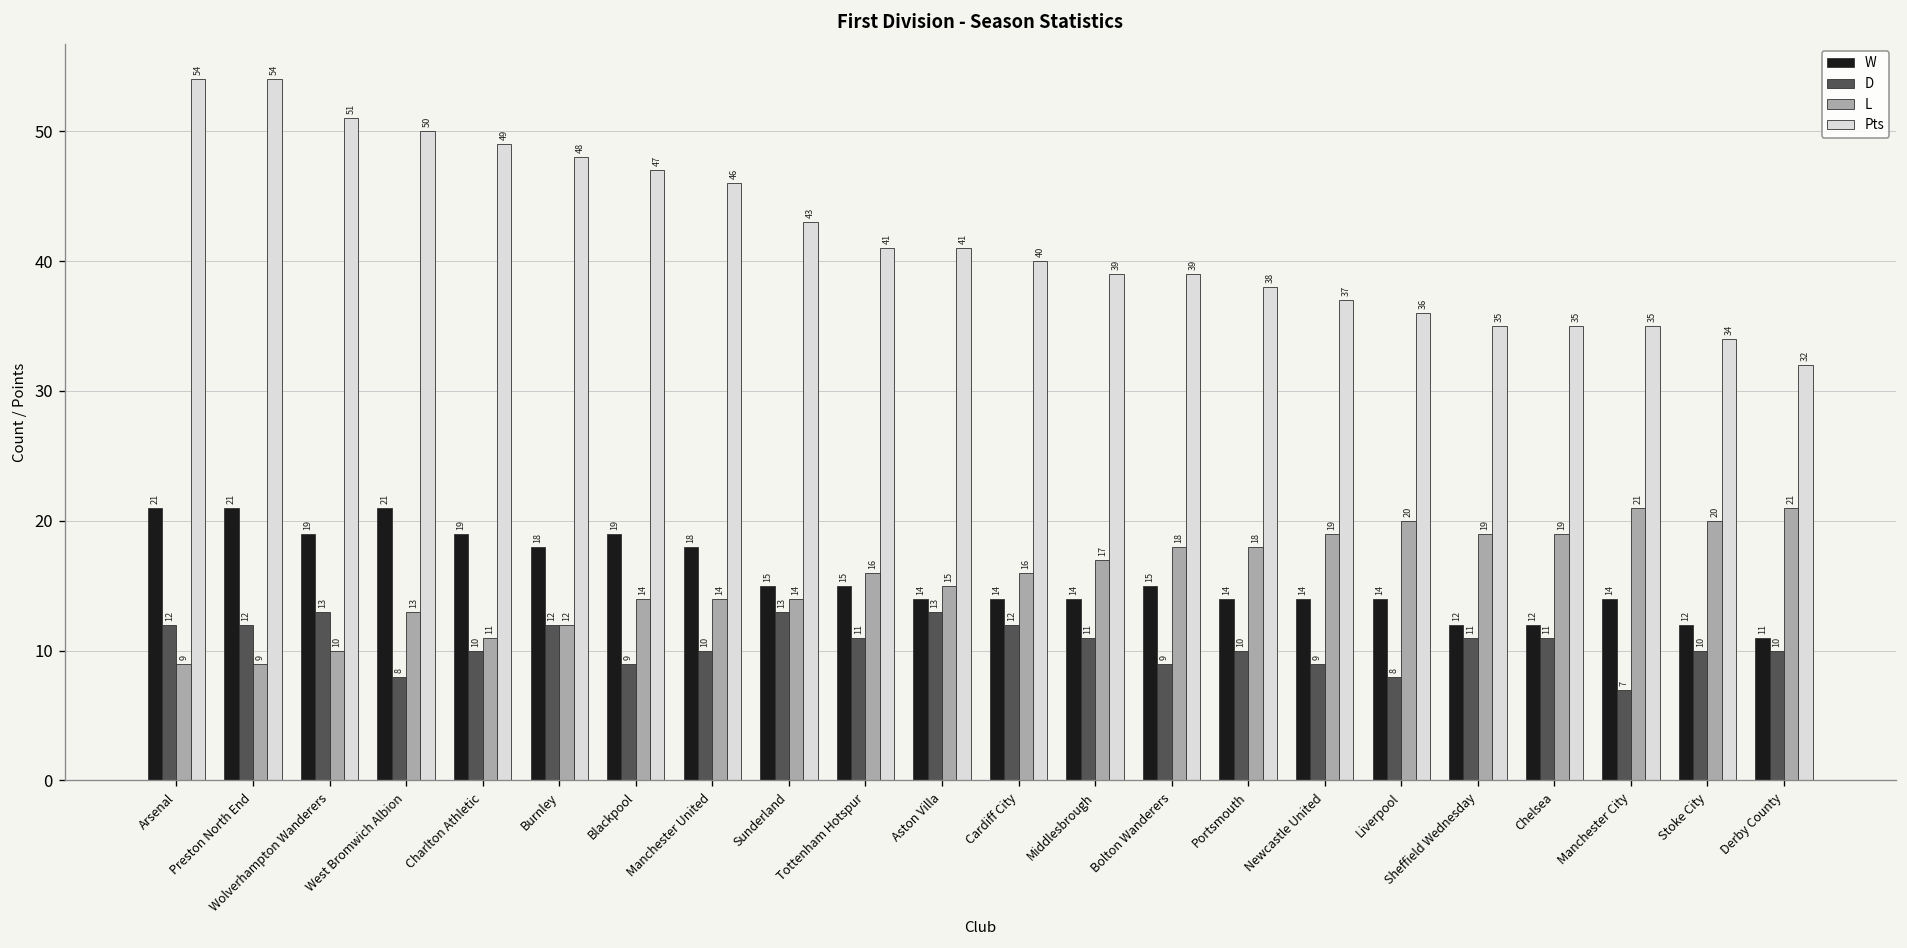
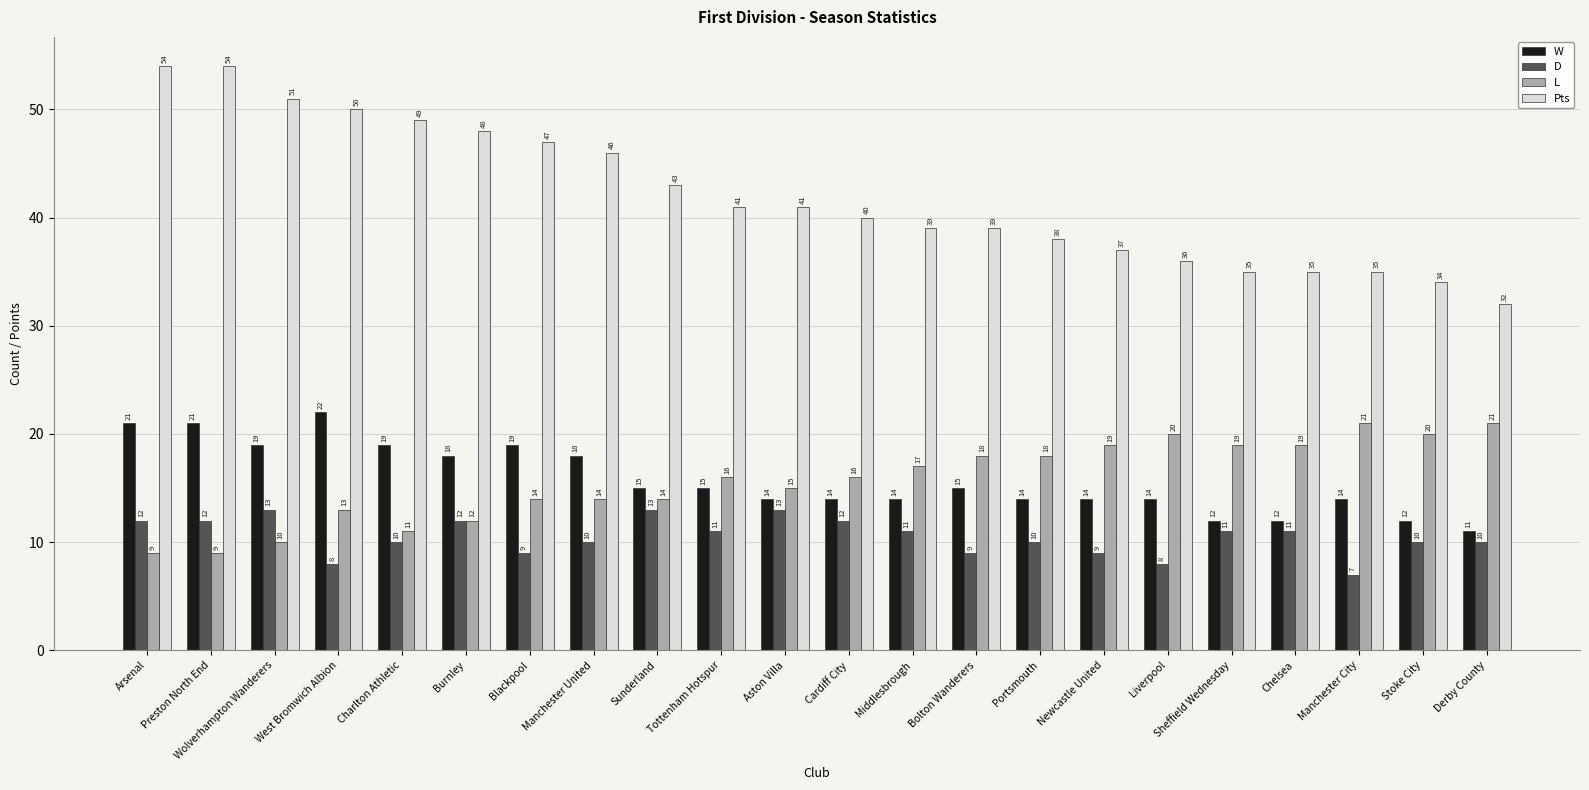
  {
    "W": {
      "Arsenal": 21,
      "Preston North End": 21,
      "Wolverhampton Wanderers": 19,
-     "West Bromwich Albion": 21,
+     "West Bromwich Albion": 22,
      "Charlton Athletic": 19,
      "Burnley": 18,
      "Blackpool": 19,
      "Manchester United": 18,
      "Sunderland": 15,
      "Tottenham Hotspur": 15,
      "Aston Villa": 14,
      "Cardiff City": 14,
      "Middlesbrough": 14,
      "Bolton Wanderers": 15,
      "Portsmouth": 14,
      "Newcastle United": 14,
      "Liverpool": 14,
      "Sheffield Wednesday": 12,
      "Chelsea": 12,
      "Manchester City": 14,
      "Stoke City": 12,
      "Derby County": 11
    },
    "D": {
      "Arsenal": 12,
      "Preston North End": 12,
      "Wolverhampton Wanderers": 13,
      "West Bromwich Albion": 8,
      "Charlton Athletic": 10,
      "Burnley": 12,
      "Blackpool": 9,
      "Manchester United": 10,
      "Sunderland": 13,
      "Tottenham Hotspur": 11,
      "Aston Villa": 13,
      "Cardiff City": 12,
      "Middlesbrough": 11,
      "Bolton Wanderers": 9,
      "Portsmouth": 10,
      "Newcastle United": 9,
      "Liverpool": 8,
      "Sheffield Wednesday": 11,
      "Chelsea": 11,
      "Manchester City": 7,
      "Stoke City": 10,
      "Derby County": 10
    },
    "L": {
      "Arsenal": 9,
      "Preston North End": 9,
      "Wolverhampton Wanderers": 10,
      "West Bromwich Albion": 13,
      "Charlton Athletic": 11,
      "Burnley": 12,
      "Blackpool": 14,
      "Manchester United": 14,
      "Sunderland": 14,
      "Tottenham Hotspur": 16,
      "Aston Villa": 15,
      "Cardiff City": 16,
      "Middlesbrough": 17,
      "Bolton Wanderers": 18,
      "Portsmouth": 18,
      "Newcastle United": 19,
      "Liverpool": 20,
      "Sheffield Wednesday": 19,
      "Chelsea": 19,
      "Manchester City": 21,
      "Stoke City": 20,
      "Derby County": 21
    },
    "Pts": {
      "Arsenal": 54,
      "Preston North End": 54,
      "Wolverhampton Wanderers": 51,
      "West Bromwich Albion": 50,
      "Charlton Athletic": 49,
      "Burnley": 48,
      "Blackpool": 47,
      "Manchester United": 46,
      "Sunderland": 43,
      "Tottenham Hotspur": 41,
      "Aston Villa": 41,
      "Cardiff City": 40,
      "Middlesbrough": 39,
      "Bolton Wanderers": 39,
      "Portsmouth": 38,
      "Newcastle United": 37,
      "Liverpool": 36,
      "Sheffield Wednesday": 35,
      "Chelsea": 35,
      "Manchester City": 35,
      "Stoke City": 34,
      "Derby County": 32
    }
  }
